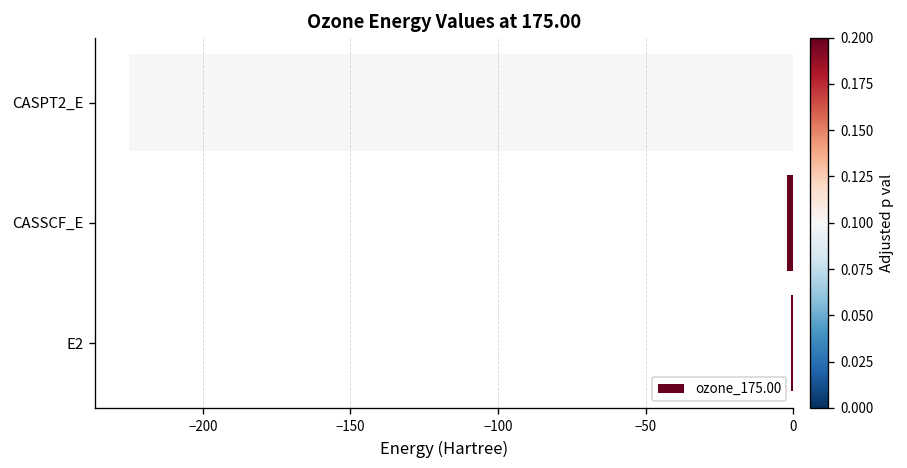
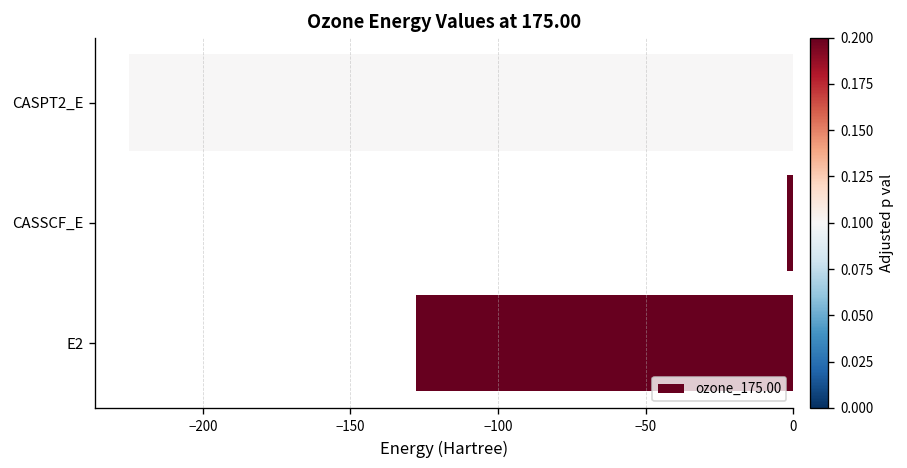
  {
    "CASPT2_E": -225,
    "CASSCF_E": -2,
-   "E2": -1
+   "E2": -128
  }
